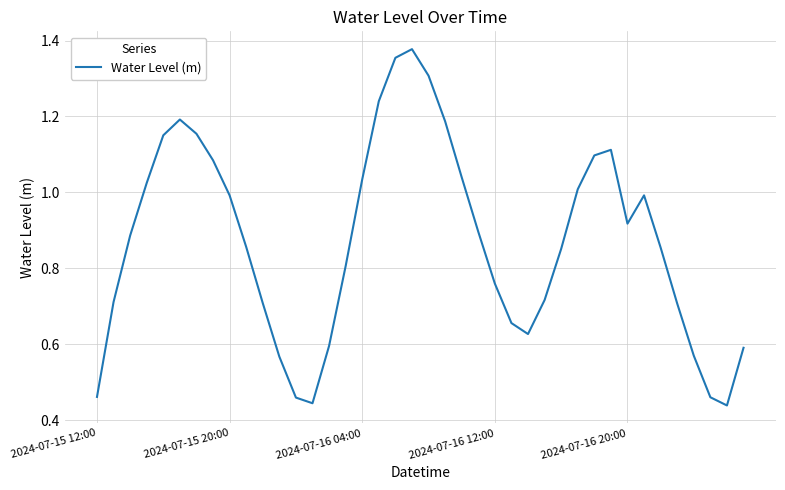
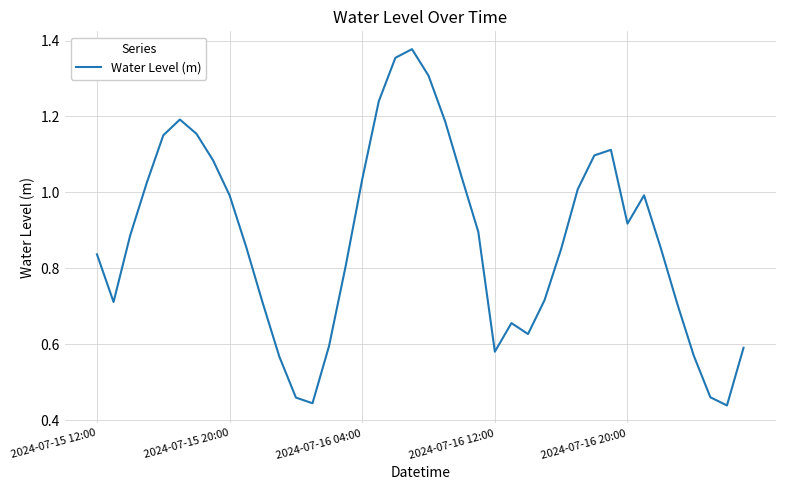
  {
-   "2024-07-15 12:00": 0.46,
+   "2024-07-15 12:00": 0.84,
    "2024-07-15 20:00": 0.99,
    "2024-07-16 04:00": 1.03,
-   "2024-07-16 12:00": 0.76,
+   "2024-07-16 12:00": 0.58,
    "2024-07-16 20:00": 0.92
  }
